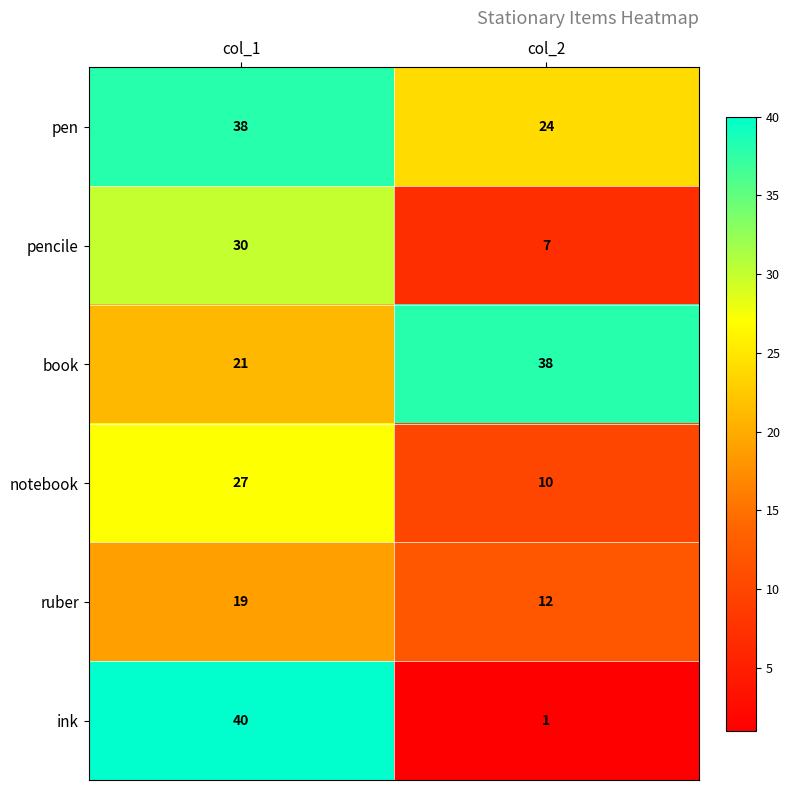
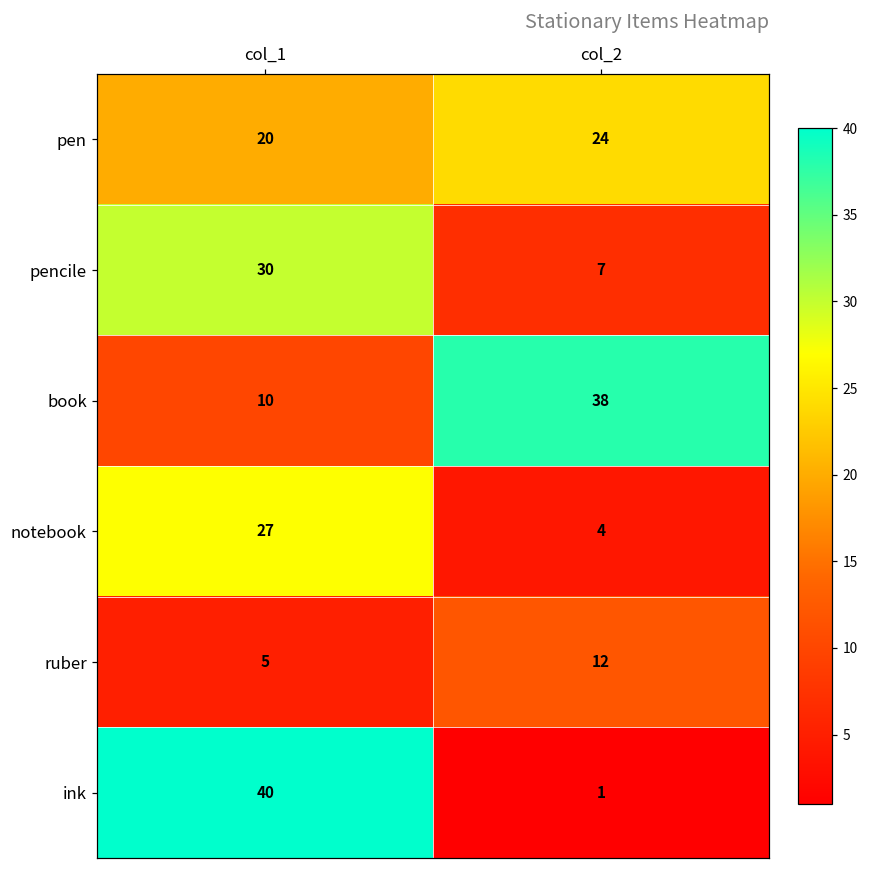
  {
    "pen": {
-     "col_1": 38,
+     "col_1": 20,
      "col_2": 24
    },
    "pencile": {
      "col_1": 30,
      "col_2": 7
    },
    "book": {
-     "col_1": 21,
+     "col_1": 10,
      "col_2": 38
    },
    "notebook": {
      "col_1": 27,
-     "col_2": 10
+     "col_2": 4
    },
    "ruber": {
-     "col_1": 19,
+     "col_1": 5,
      "col_2": 12
    },
    "ink": {
      "col_1": 40,
      "col_2": 1
    }
  }
